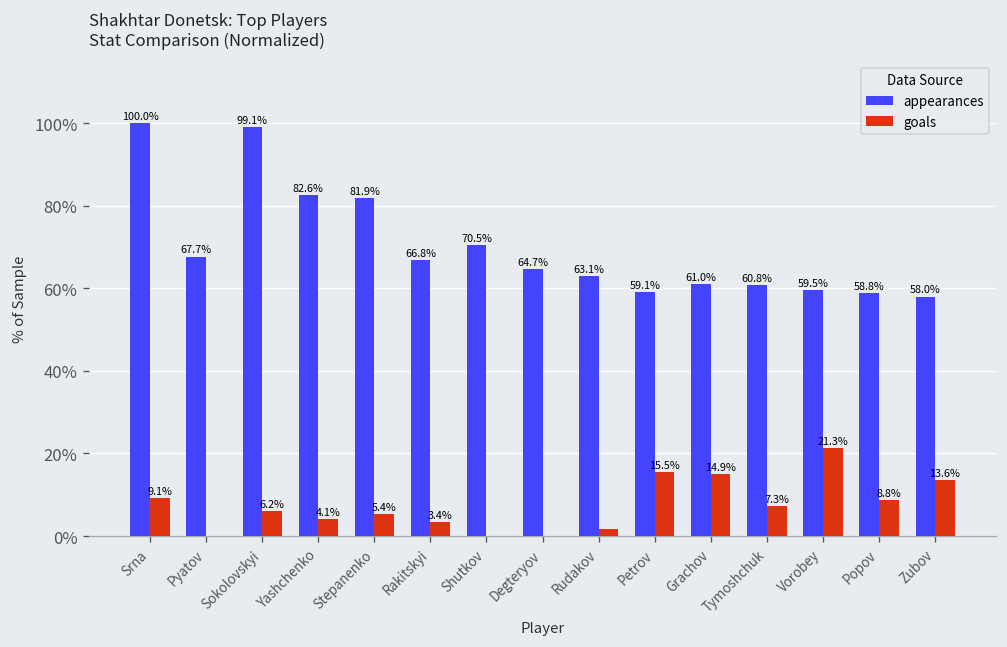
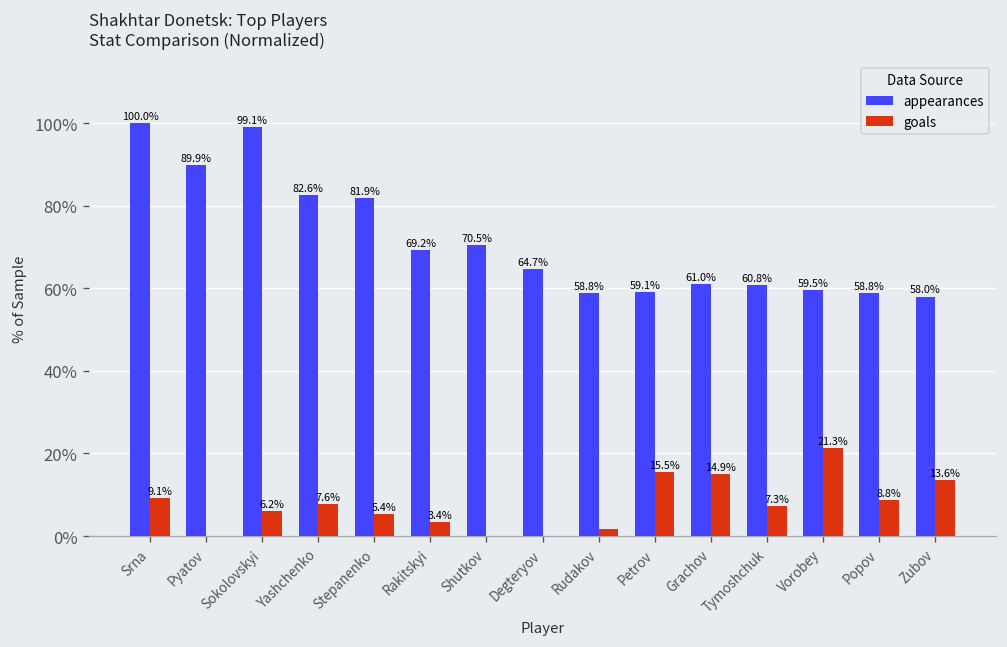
  {
    "appearances": {
      "Srna": "100.0%",
-     "Pyatov": "67.7%",
+     "Pyatov": "89.9%",
      "Sokolovskyi": "99.1%",
      "Yashchenko": "82.6%",
      "Stepanenko": "81.9%",
-     "Rakitskyi": "66.8%",
+     "Rakitskyi": "69.2%",
      "Shutkov": "70.5%",
      "Degteryov": "64.7%",
-     "Rudakov": "63.1%",
+     "Rudakov": "58.8%",
      "Petrov": "59.1%",
      "Grachov": "61.0%",
      "Tymoshchuk": "60.8%",
      "Vorobey": "59.5%",
      "Popov": "58.8%",
      "Zubov": "58.0%"
    },
    "goals": {
      "Srna": "9.1%",
      "Sokolovskyi": "6.2%",
-     "Yashchenko": "4.1%",
+     "Yashchenko": "7.6%",
      "Stepanenko": "5.4%",
      "Rakitskyi": "3.4%",
      "Petrov": "15.5%",
      "Grachov": "14.9%",
      "Tymoshchuk": "7.3%",
      "Vorobey": "21.3%",
      "Popov": "8.8%",
      "Zubov": "13.6%"
    }
  }
